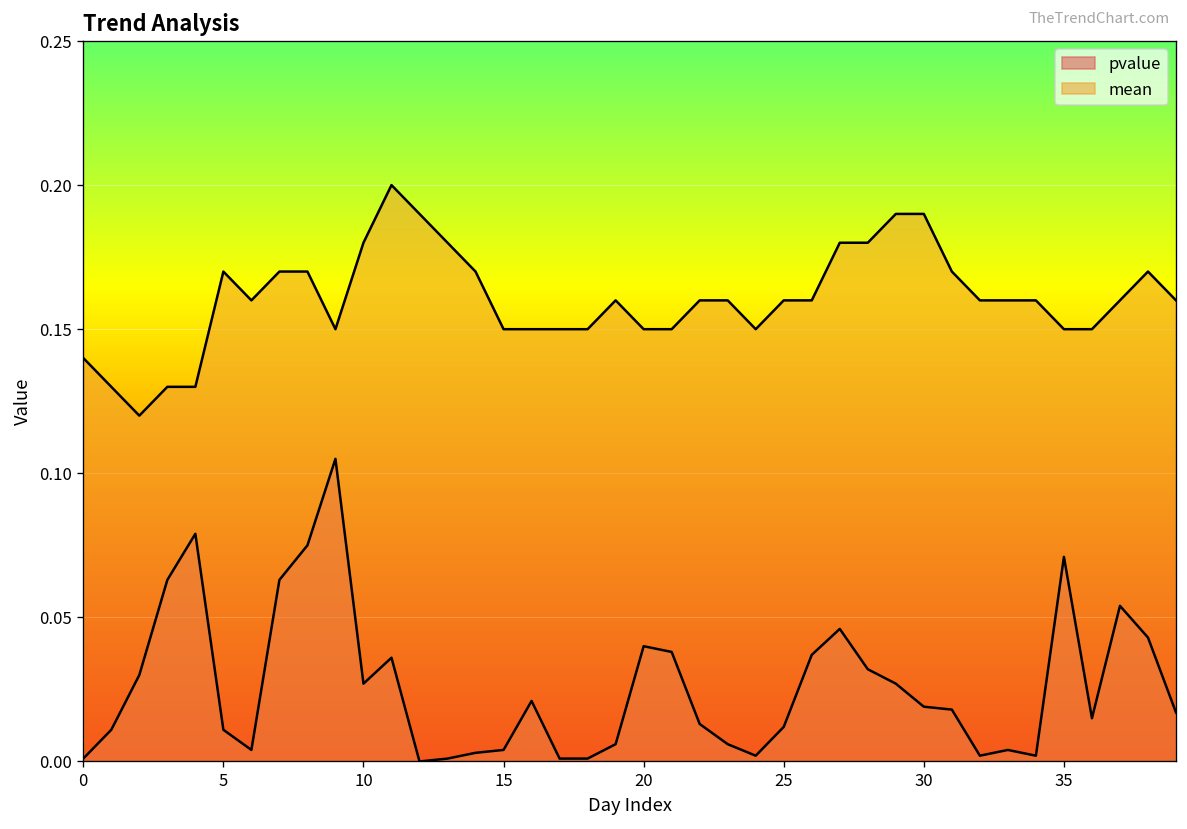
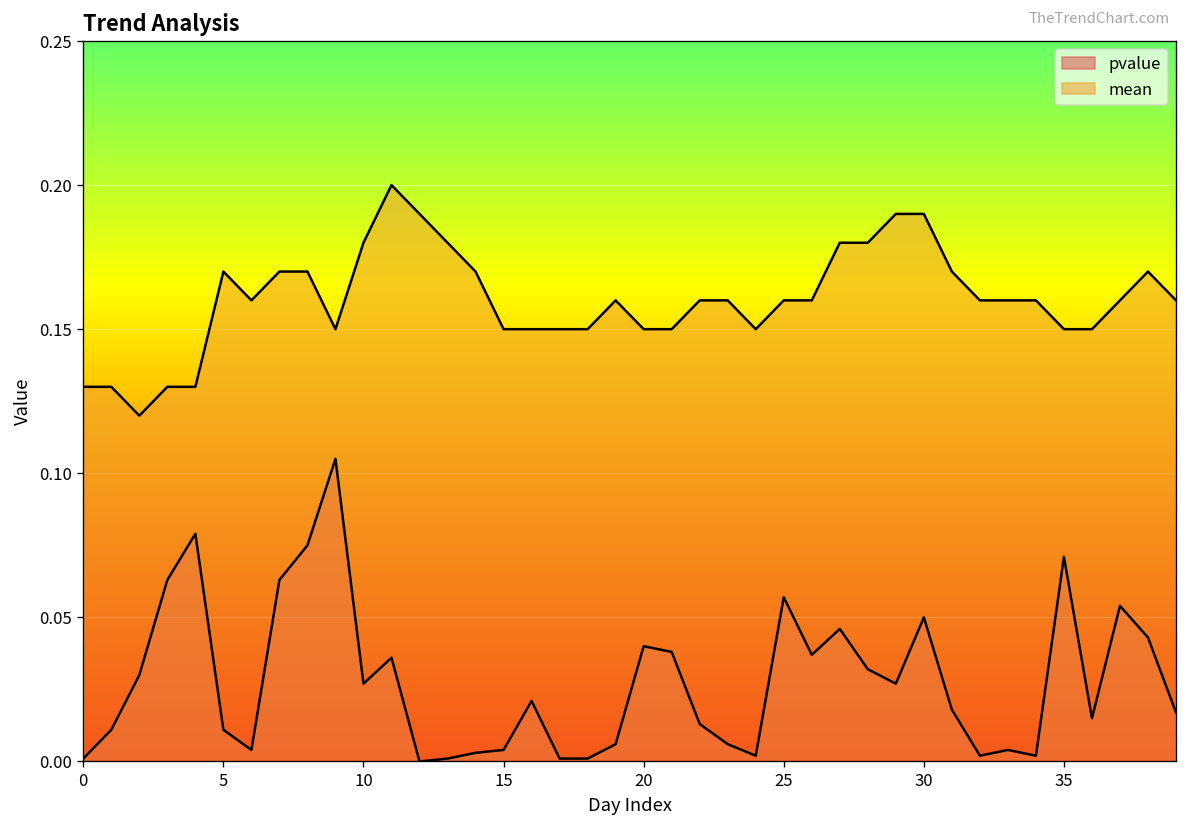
  {
    "pvalue": {
      "0": 0.001,
      "5": 0.011,
      "10": 0.027,
      "15": 0.004,
      "20": 0.040,
-     "25": 0.012,
-     "30": 0.019,
+     "25": 0.057,
+     "30": 0.050,
      "35": 0.071
    },
    "mean": {
-     "0": 0.14,
+     "0": 0.13,
      "5": 0.17,
      "10": 0.18,
      "15": 0.15,
      "20": 0.15,
      "25": 0.16,
      "30": 0.19,
      "35": 0.15
    }
  }
